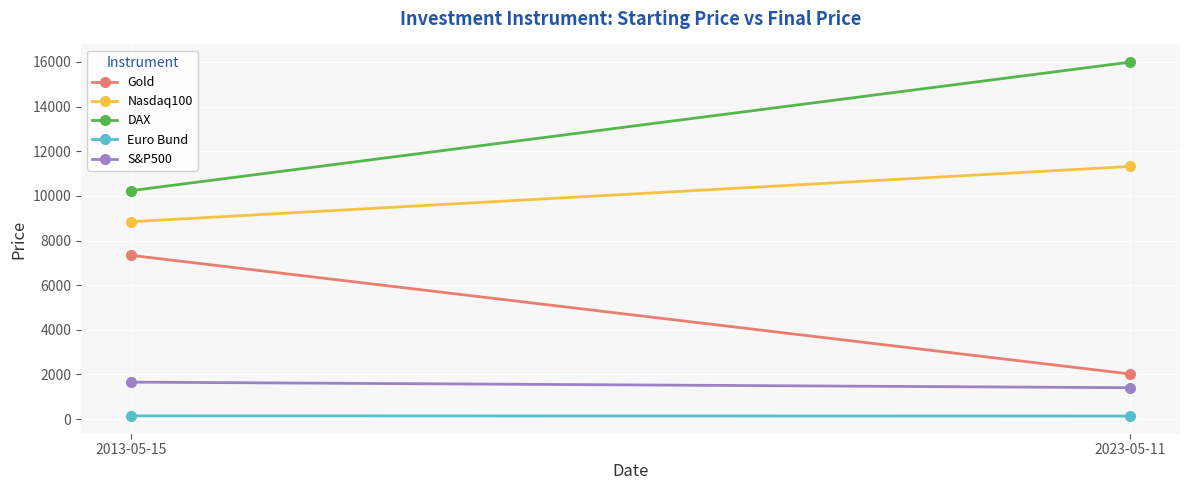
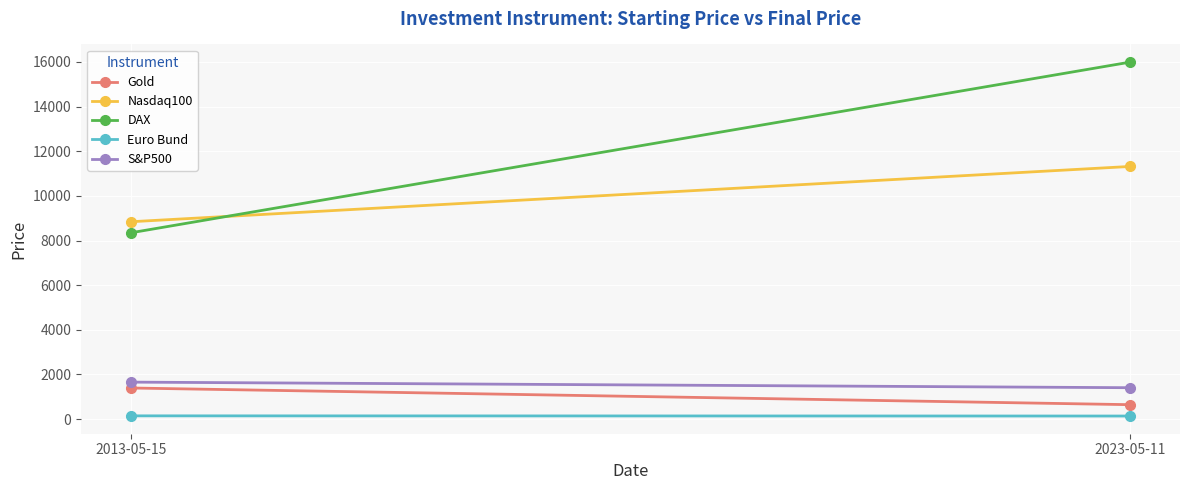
  {
    "Gold": {
-     "2013-05-15": 7300,
-     "2023-05-11": 2000
+     "2013-05-15": 1400,
+     "2023-05-11": 600
    },
    "Nasdaq100": {
      "2013-05-15": 8800,
      "2023-05-11": 11300
    },
    "DAX": {
-     "2013-05-15": 10200,
+     "2013-05-15": 8300,
      "2023-05-11": 16000
    },
    "Euro Bund": {
      "2013-05-15": 100,
      "2023-05-11": 100
    },
    "S&P500": {
      "2013-05-15": 1700,
      "2023-05-11": 1400
    }
  }
